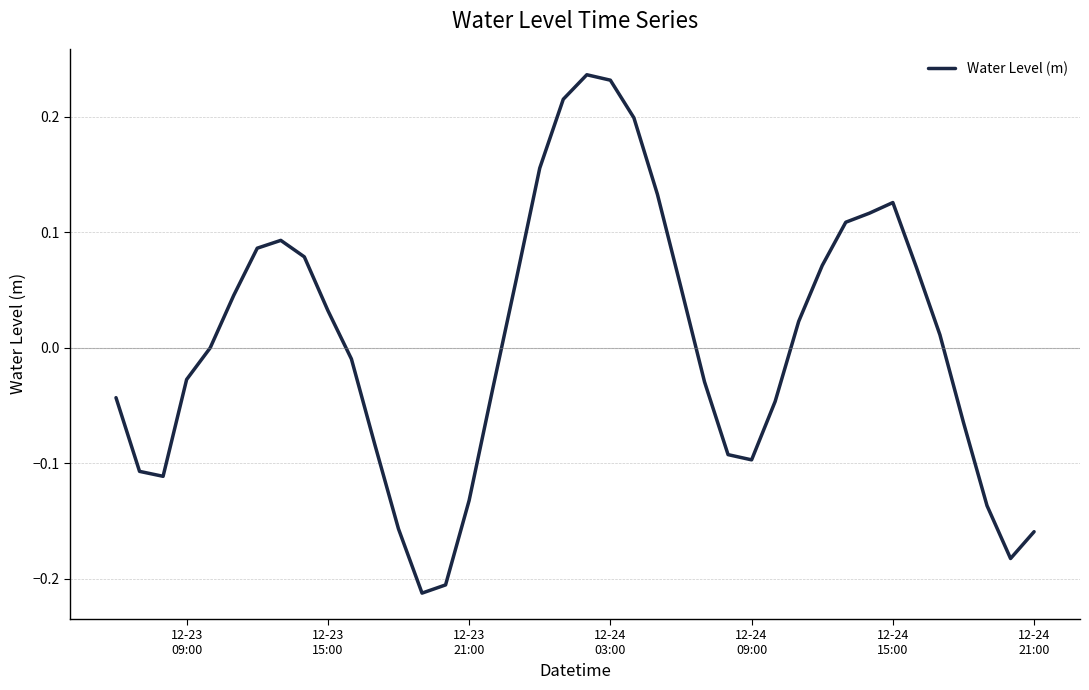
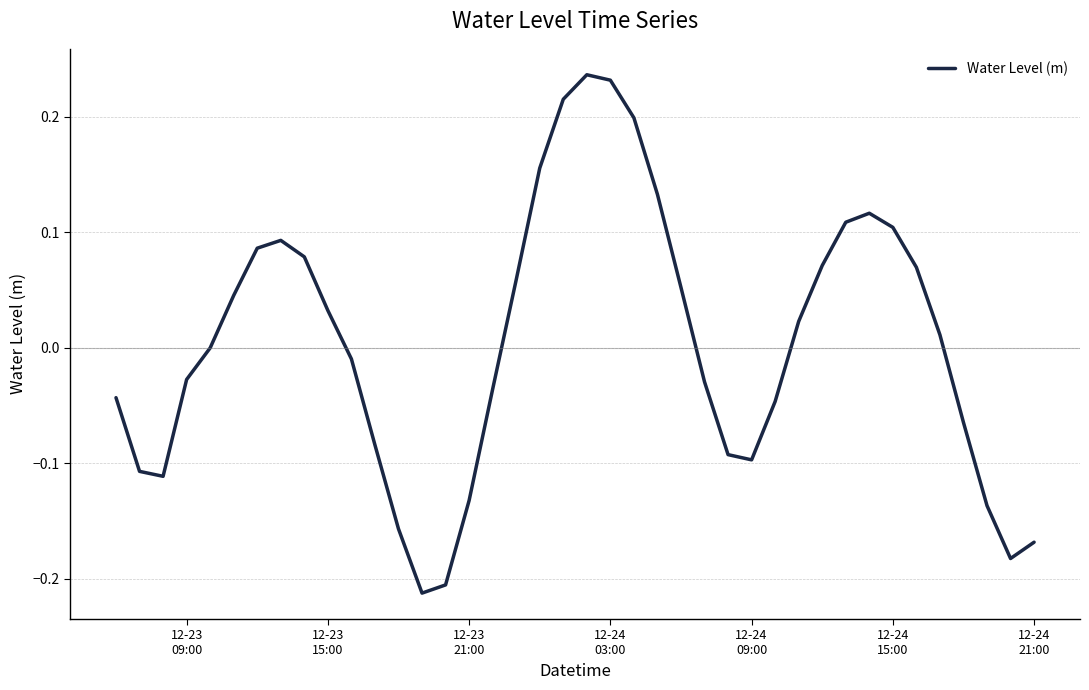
  {
    "12-23 09:00": -0.027,
    "12-23 15:00": 0.032,
    "12-23 21:00": -0.132,
    "12-24 03:00": 0.232,
    "12-24 09:00": -0.097,
-   "12-24 15:00": 0.126,
-   "12-24 21:00": -0.159
+   "12-24 15:00": 0.104,
+   "12-24 21:00": -0.168
  }
